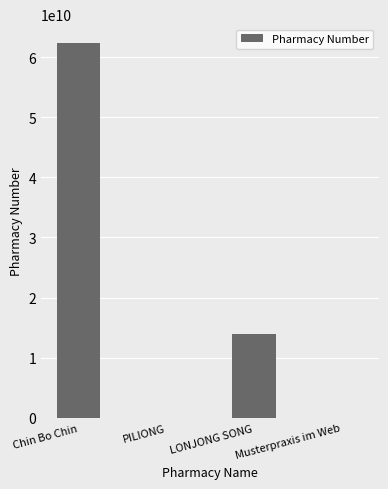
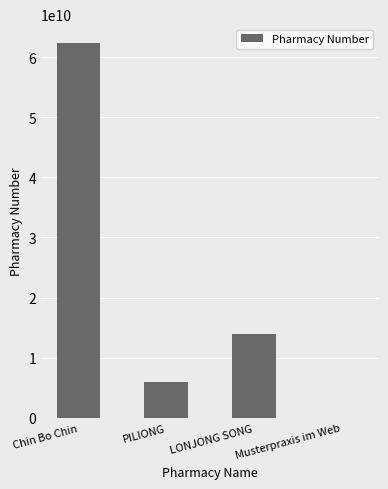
  {
    "Chin Bo Chin": 62000000000,
-   "PILIONG": 0,
+   "PILIONG": 6000000000,
    "LONJONG SONG": 14000000000,
    "Musterpraxis im Web": 0
  }
